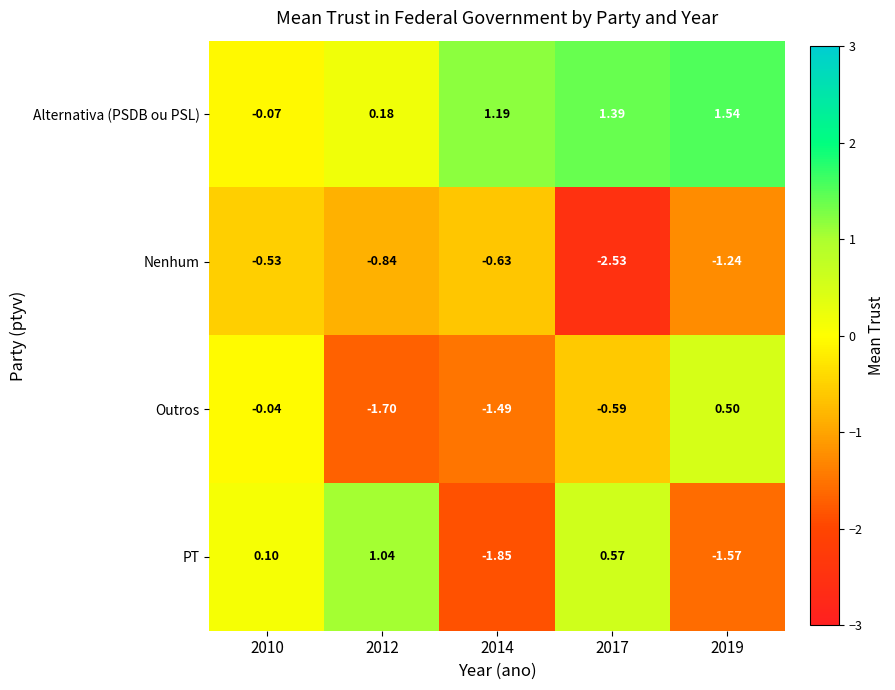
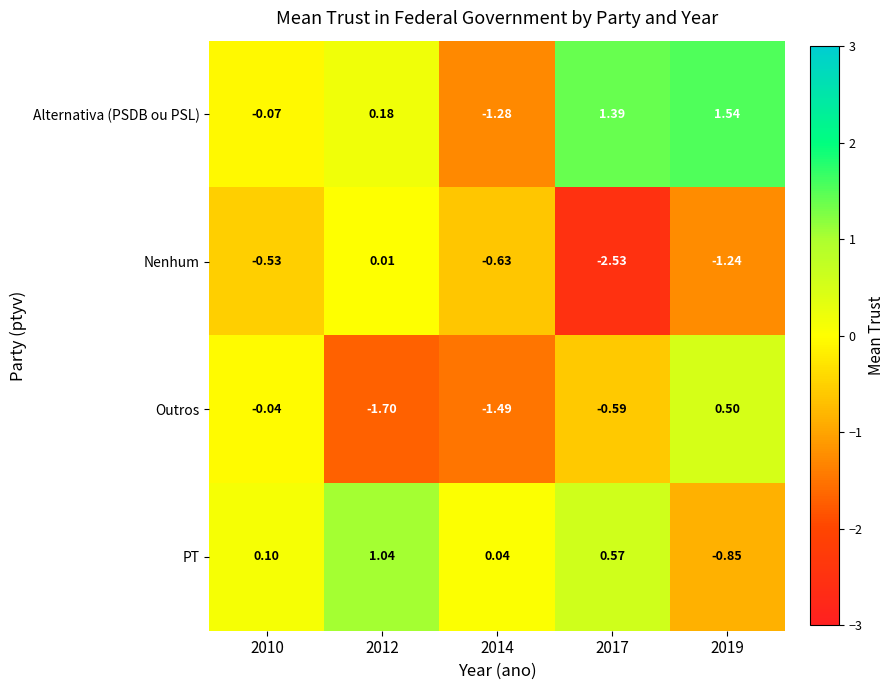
  {
    "Alternativa (PSDB ou PSL)": {
      "2010": -0.07,
      "2012": 0.18,
-     "2014": 1.19,
+     "2014": -1.28,
      "2017": 1.39,
      "2019": 1.54
    },
    "Nenhum": {
      "2010": -0.53,
-     "2012": -0.84,
+     "2012": 0.01,
      "2014": -0.63,
      "2017": -2.53,
      "2019": -1.24
    },
    "Outros": {
      "2010": -0.04,
      "2012": -1.70,
      "2014": -1.49,
      "2017": -0.59,
      "2019": 0.50
    },
    "PT": {
      "2010": 0.10,
      "2012": 1.04,
-     "2014": -1.85,
+     "2014": 0.04,
      "2017": 0.57,
-     "2019": -1.57
+     "2019": -0.85
    }
  }
